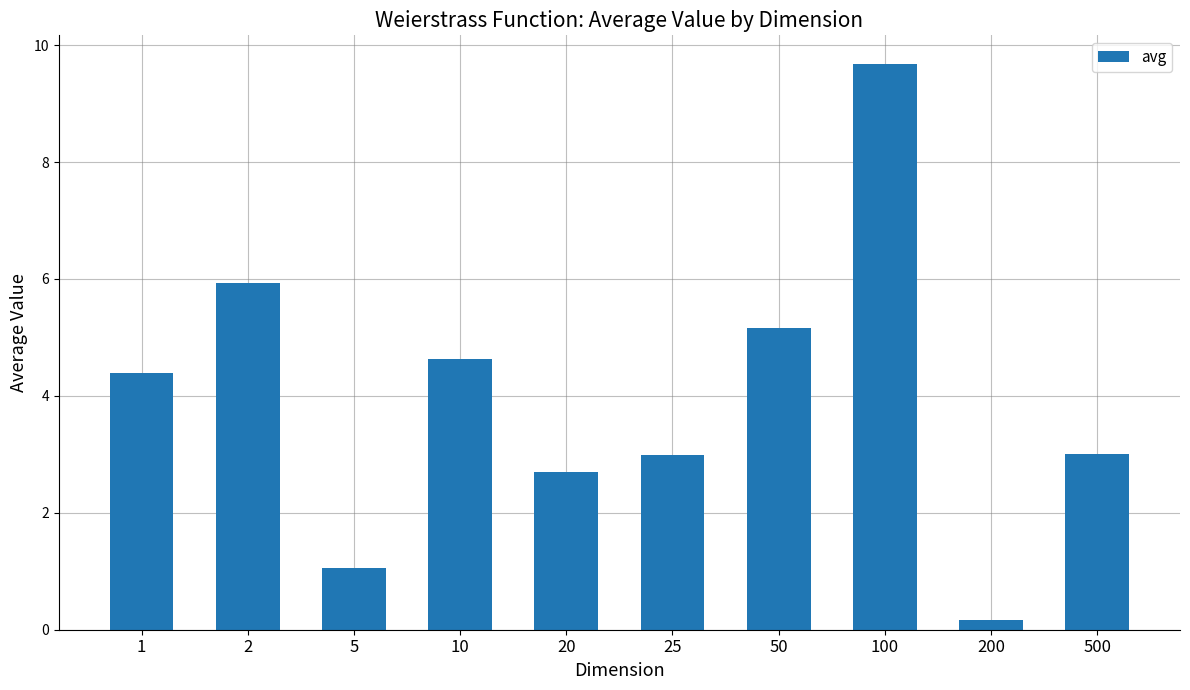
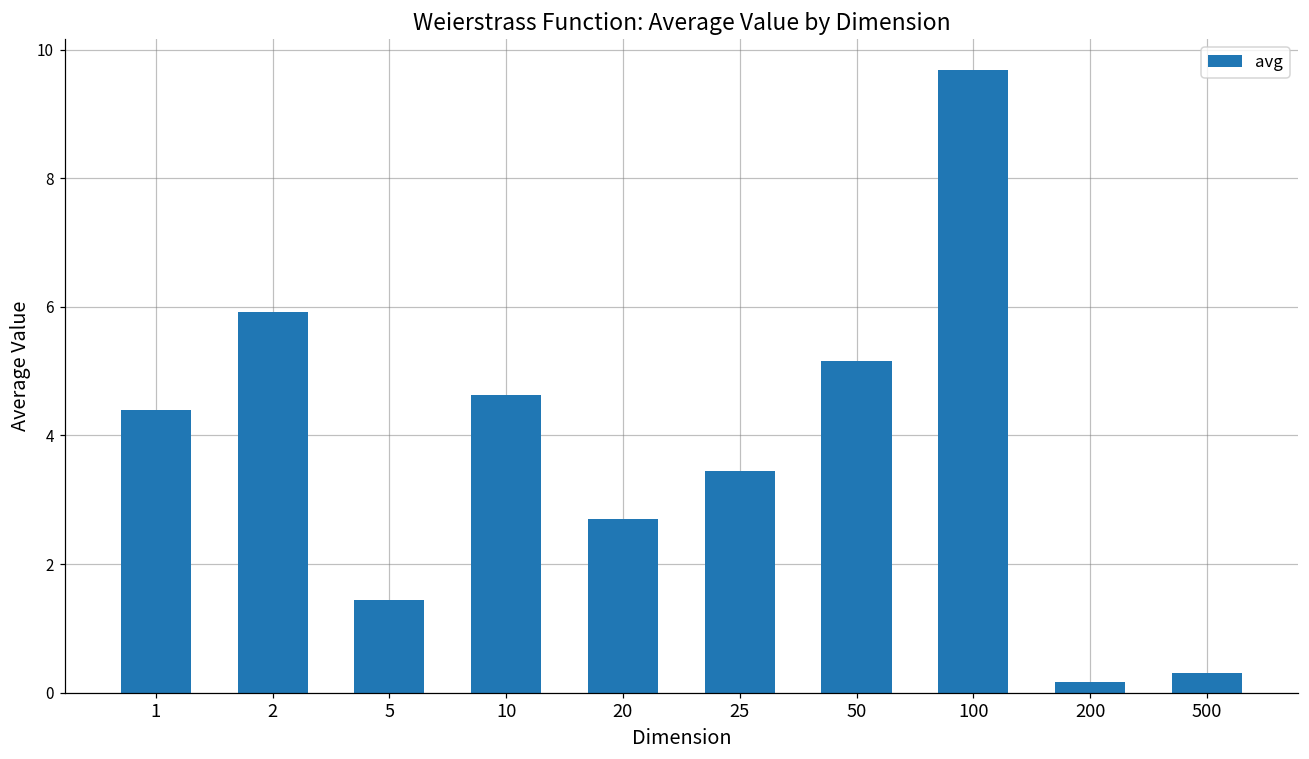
  {
    "1": 4.4,
    "2": 5.9,
-   "5": 1.1,
+   "5": 1.4,
    "10": 4.6,
    "20": 2.7,
-   "25": 3.0,
+   "25": 3.4,
    "50": 5.2,
    "100": 9.7,
    "200": 0.2,
-   "500": 3.0
+   "500": 0.3
  }
